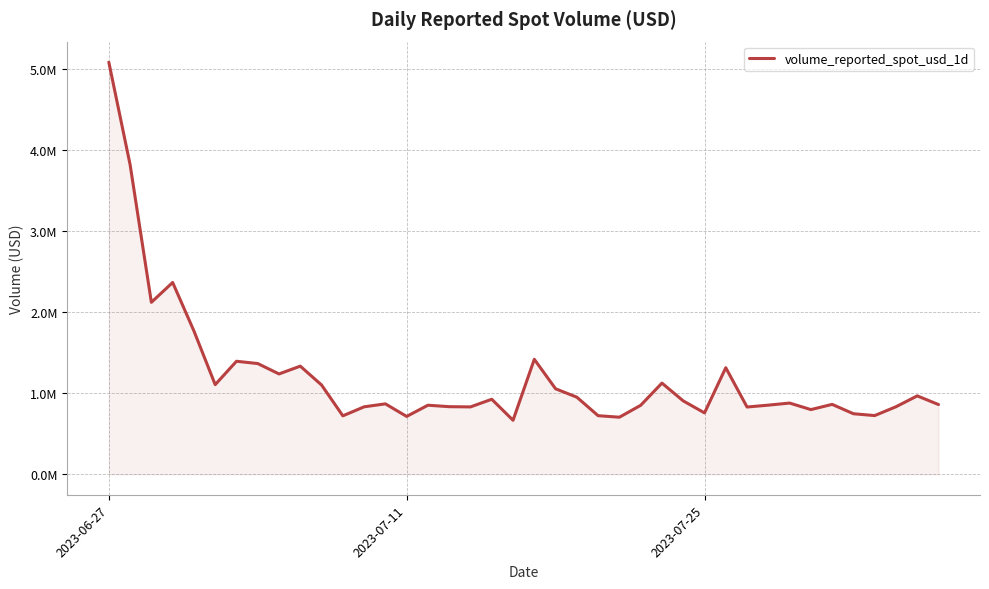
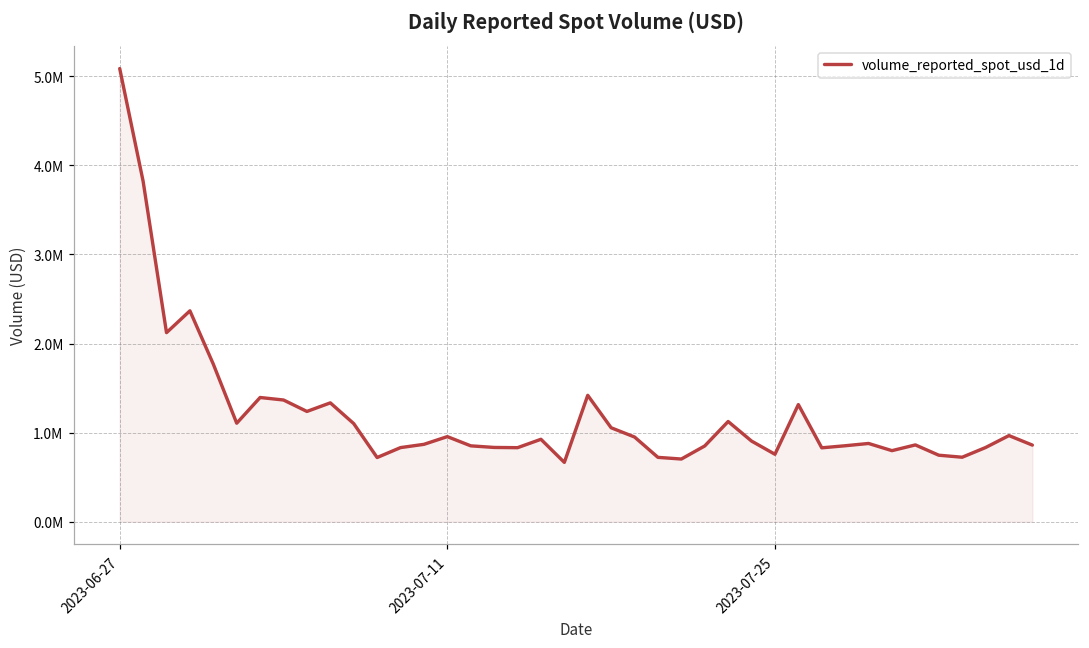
  {
    "2023-06-27": 5100000,
-   "2023-07-11": 700000,
+   "2023-07-11": 1000000,
    "2023-07-25": 800000
  }
